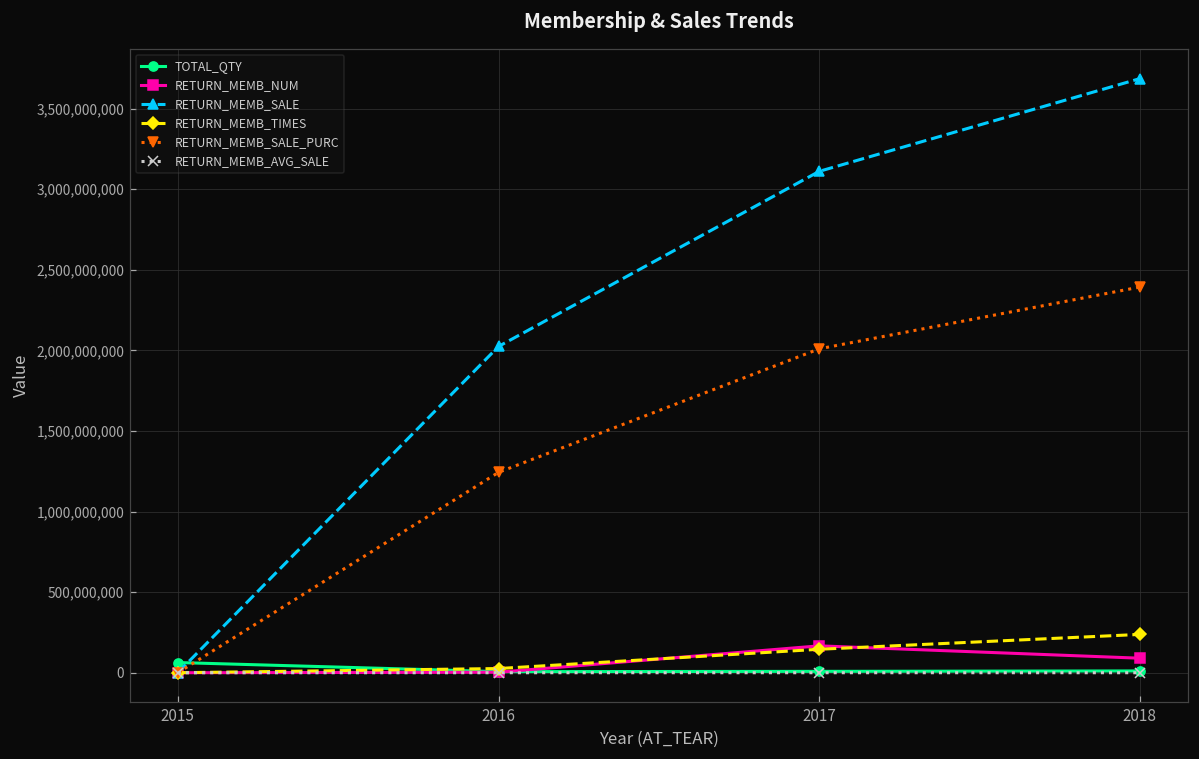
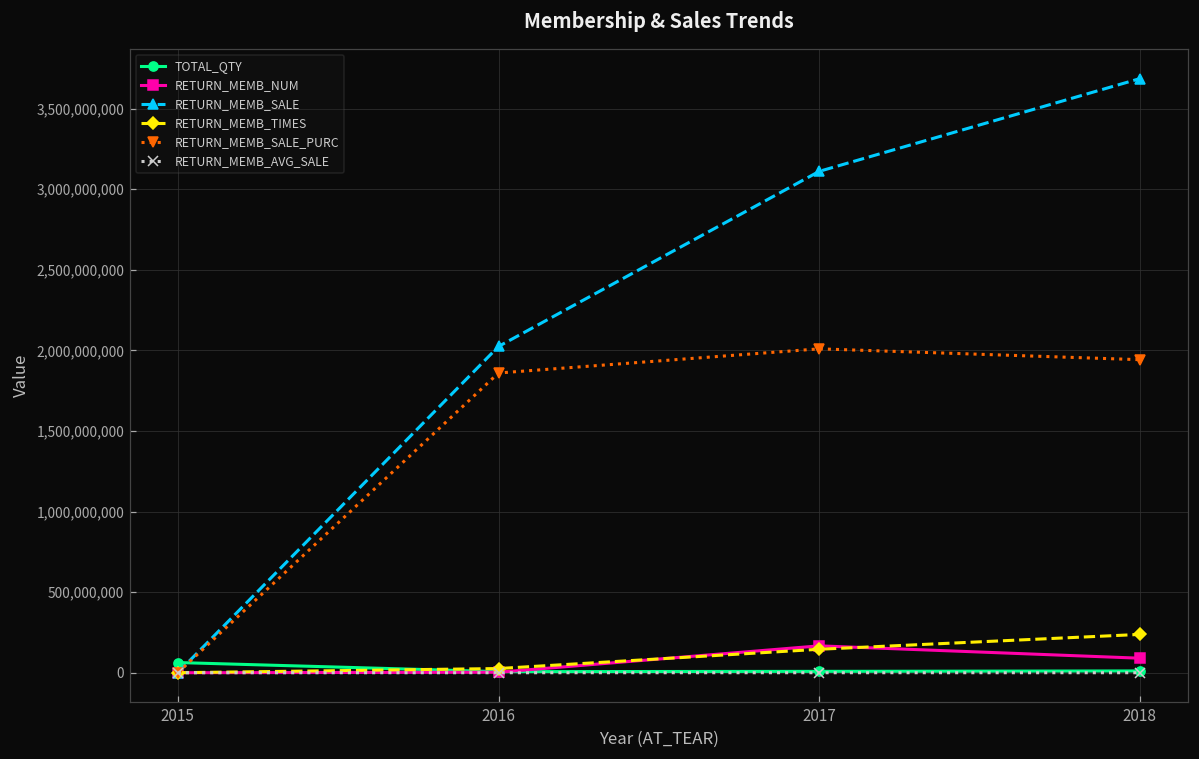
  {
    "TOTAL_QTY": {
      "2015": "60,000,000"
    },
    "RETURN_MEMB_NUM": {
      "2017": "170,000,000",
      "2018": "90,000,000"
    },
    "RETURN_MEMB_SALE": {
      "2016": "2,020,000,000",
      "2017": "3,110,000,000",
      "2018": "3,690,000,000"
    },
    "RETURN_MEMB_TIMES": {
      "2016": "30,000,000",
      "2017": "150,000,000",
      "2018": "240,000,000"
    },
    "RETURN_MEMB_SALE_PURC": {
-     "2016": "1,240,000,000",
+     "2016": "1,860,000,000",
      "2017": "2,010,000,000",
-     "2018": "2,390,000,000"
+     "2018": "1,940,000,000"
    }
  }
